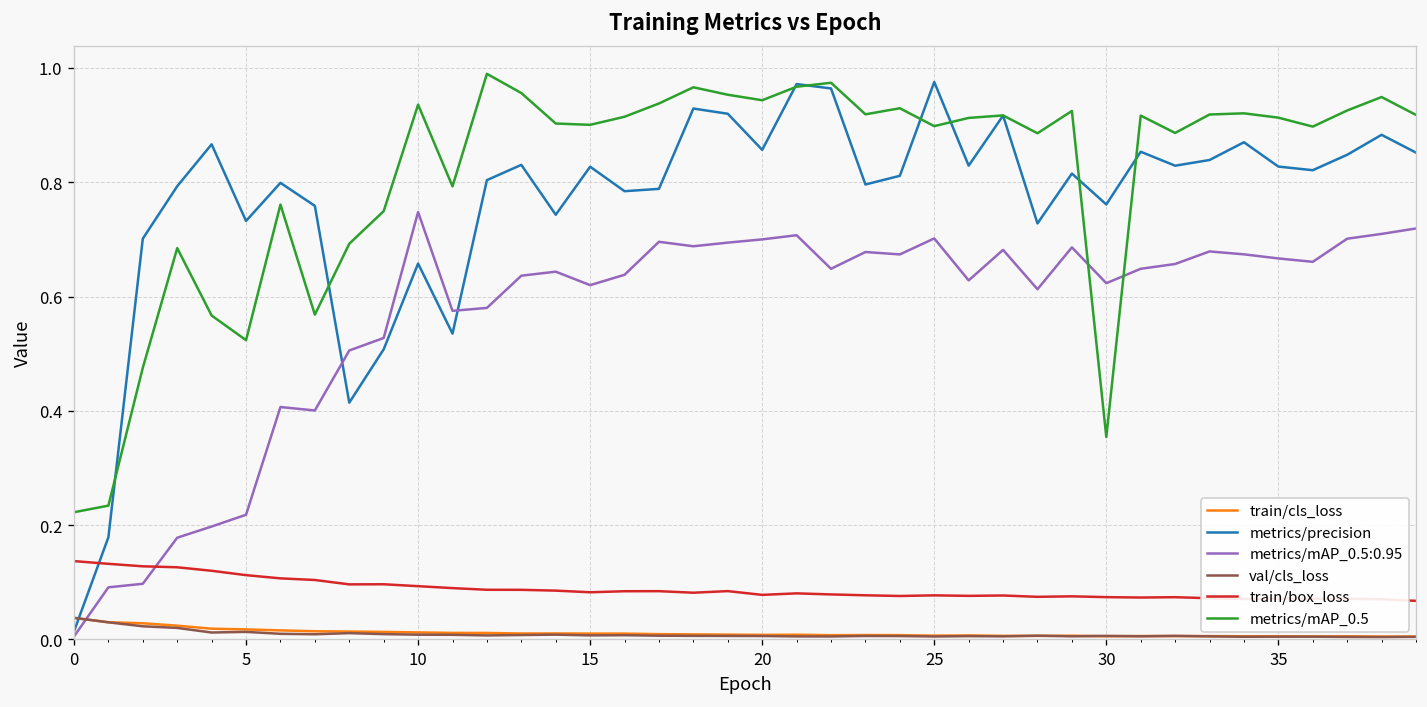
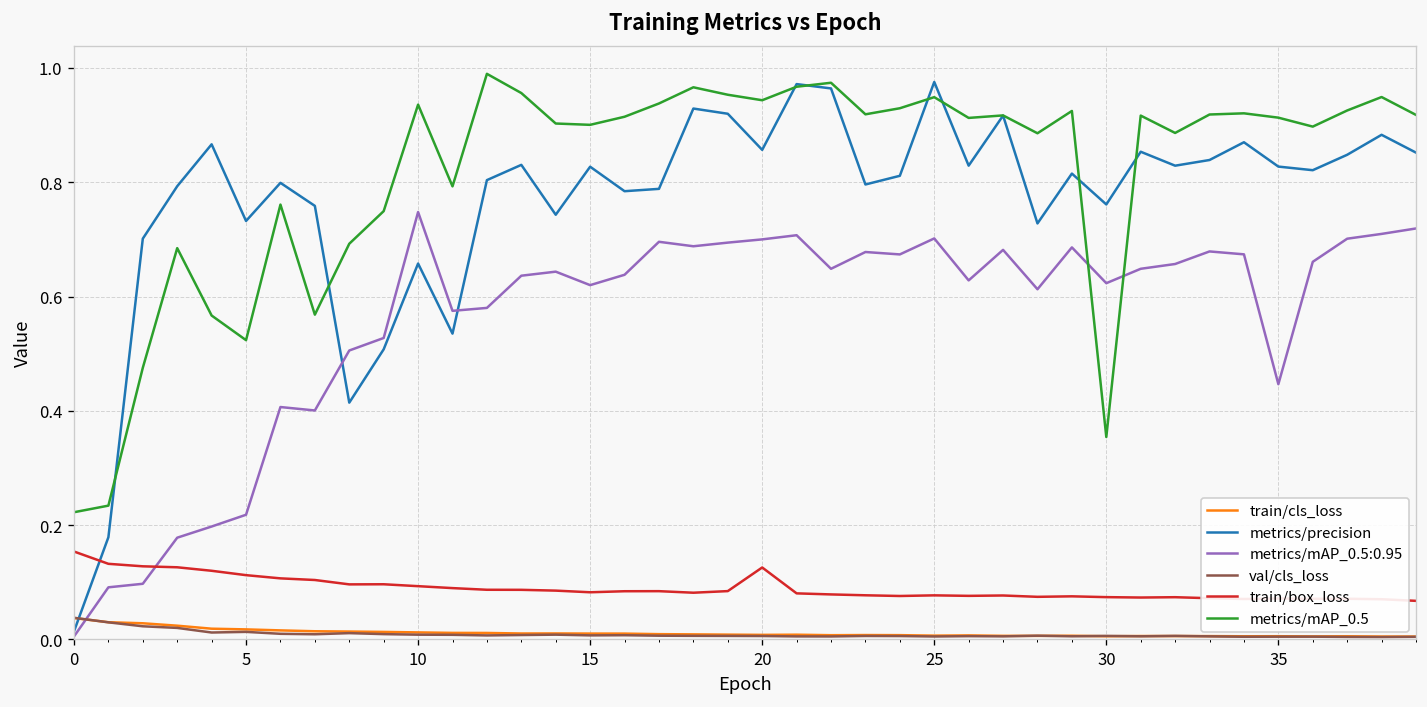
  {
    "metrics/precision": {
      "0": 0.01,
      "5": 0.73,
      "10": 0.66,
      "15": 0.83,
      "20": 0.86,
      "25": 0.98,
      "30": 0.76,
      "35": 0.83
    },
    "metrics/mAP_0.5:0.95": {
      "0": 0.01,
      "5": 0.22,
      "10": 0.75,
      "15": 0.62,
      "20": 0.70,
      "25": 0.70,
      "30": 0.62,
-     "35": 0.67
+     "35": 0.45
    },
    "train/box_loss": {
-     "0": 0.14,
+     "0": 0.15,
      "5": 0.11,
      "10": 0.09,
      "15": 0.08,
-     "20": 0.08,
+     "20": 0.13,
      "25": 0.08,
      "30": 0.07
    },
    "metrics/mAP_0.5": {
      "0": 0.22,
      "5": 0.52,
      "10": 0.94,
      "15": 0.90,
      "20": 0.94,
-     "25": 0.90,
+     "25": 0.95,
      "30": 0.35,
      "35": 0.91
    }
  }
